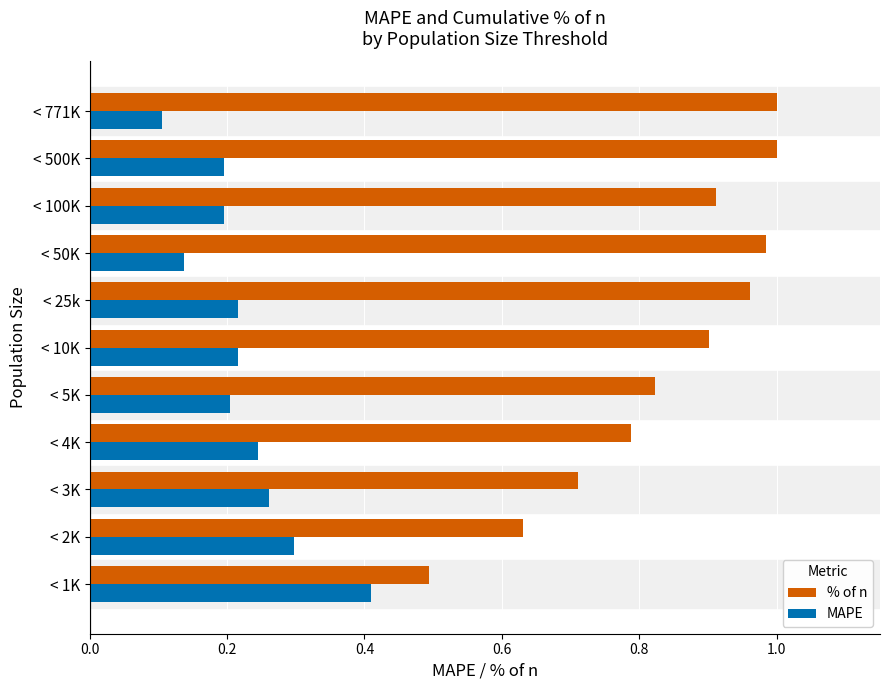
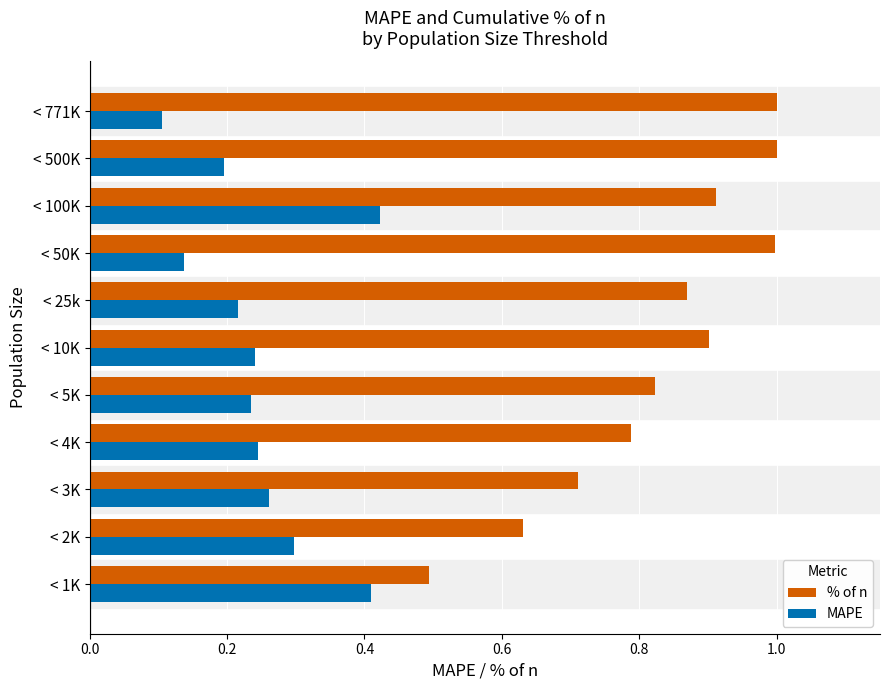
  {
    "% of n": {
      "< 771K": 1.00,
      "< 500K": 1.00,
      "< 100K": 0.91,
-     "< 50K": 0.98,
-     "< 25k": 0.96,
+     "< 50K": 1.00,
+     "< 25k": 0.87,
      "< 10K": 0.90,
      "< 5K": 0.82,
      "< 4K": 0.79,
      "< 3K": 0.71,
      "< 2K": 0.63,
      "< 1K": 0.49
    },
    "MAPE": {
      "< 771K": 0.11,
      "< 500K": 0.20,
-     "< 100K": 0.20,
+     "< 100K": 0.42,
      "< 50K": 0.14,
      "< 25k": 0.22,
-     "< 10K": 0.22,
-     "< 5K": 0.20,
+     "< 10K": 0.24,
+     "< 5K": 0.24,
      "< 4K": 0.24,
      "< 3K": 0.26,
      "< 2K": 0.30,
      "< 1K": 0.41
    }
  }
